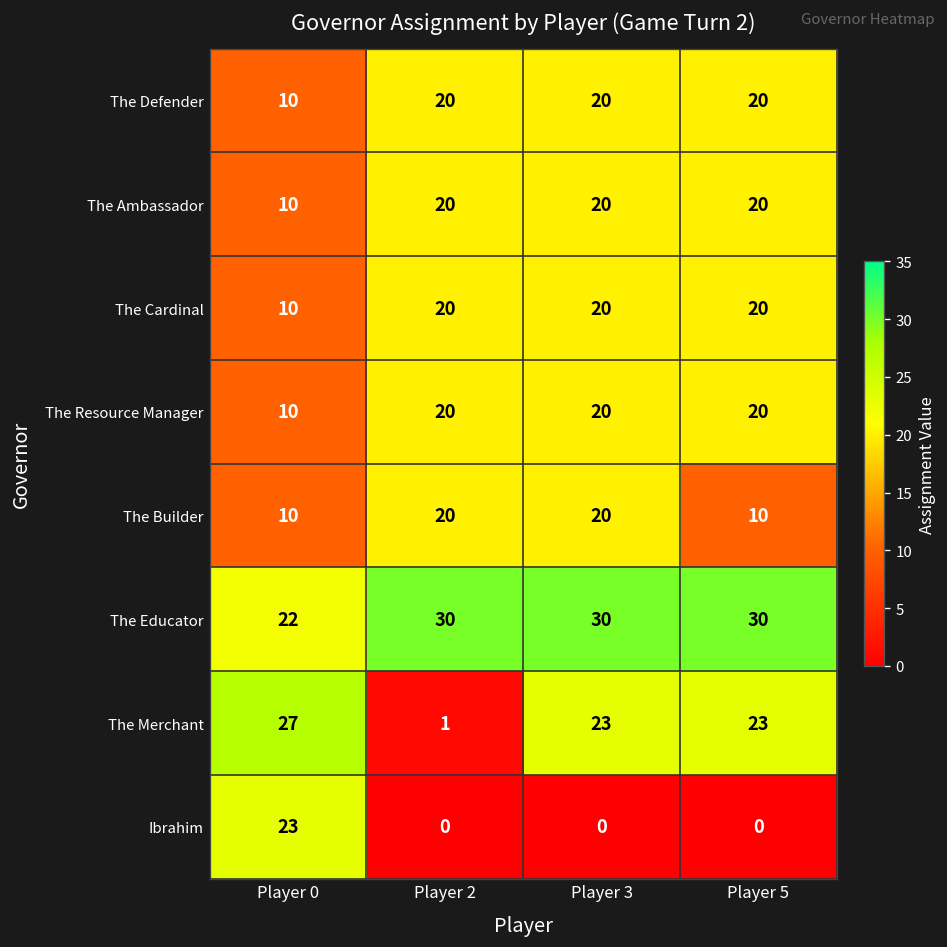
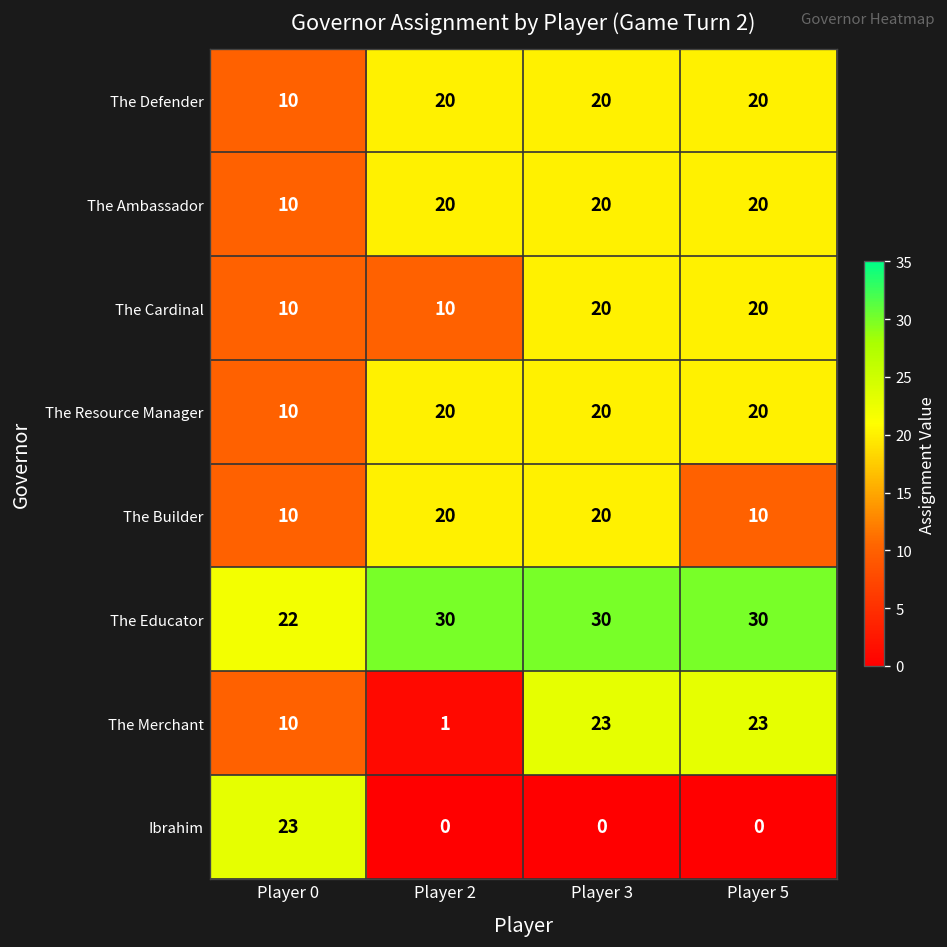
  {
    "The Defender": {
      "Player 0": 10,
      "Player 2": 20,
      "Player 3": 20,
      "Player 5": 20
    },
    "The Ambassador": {
      "Player 0": 10,
      "Player 2": 20,
      "Player 3": 20,
      "Player 5": 20
    },
    "The Cardinal": {
      "Player 0": 10,
-     "Player 2": 20,
+     "Player 2": 10,
      "Player 3": 20,
      "Player 5": 20
    },
    "The Resource Manager": {
      "Player 0": 10,
      "Player 2": 20,
      "Player 3": 20,
      "Player 5": 20
    },
    "The Builder": {
      "Player 0": 10,
      "Player 2": 20,
      "Player 3": 20,
      "Player 5": 10
    },
    "The Educator": {
      "Player 0": 22,
      "Player 2": 30,
      "Player 3": 30,
      "Player 5": 30
    },
    "The Merchant": {
-     "Player 0": 27,
+     "Player 0": 10,
      "Player 2": 1,
      "Player 3": 23,
      "Player 5": 23
    },
    "Ibrahim": {
      "Player 0": 23,
      "Player 2": 0,
      "Player 3": 0,
      "Player 5": 0
    }
  }
